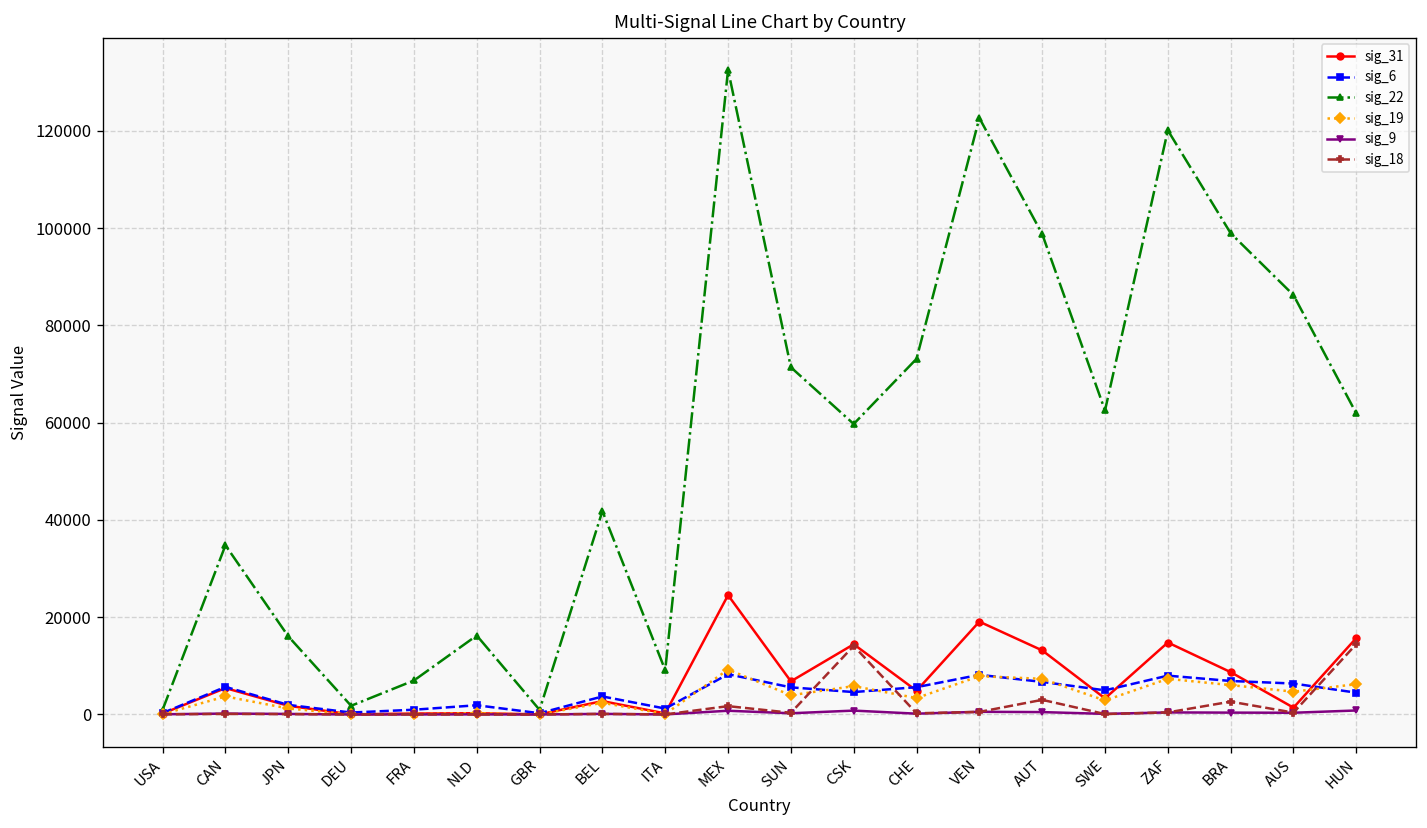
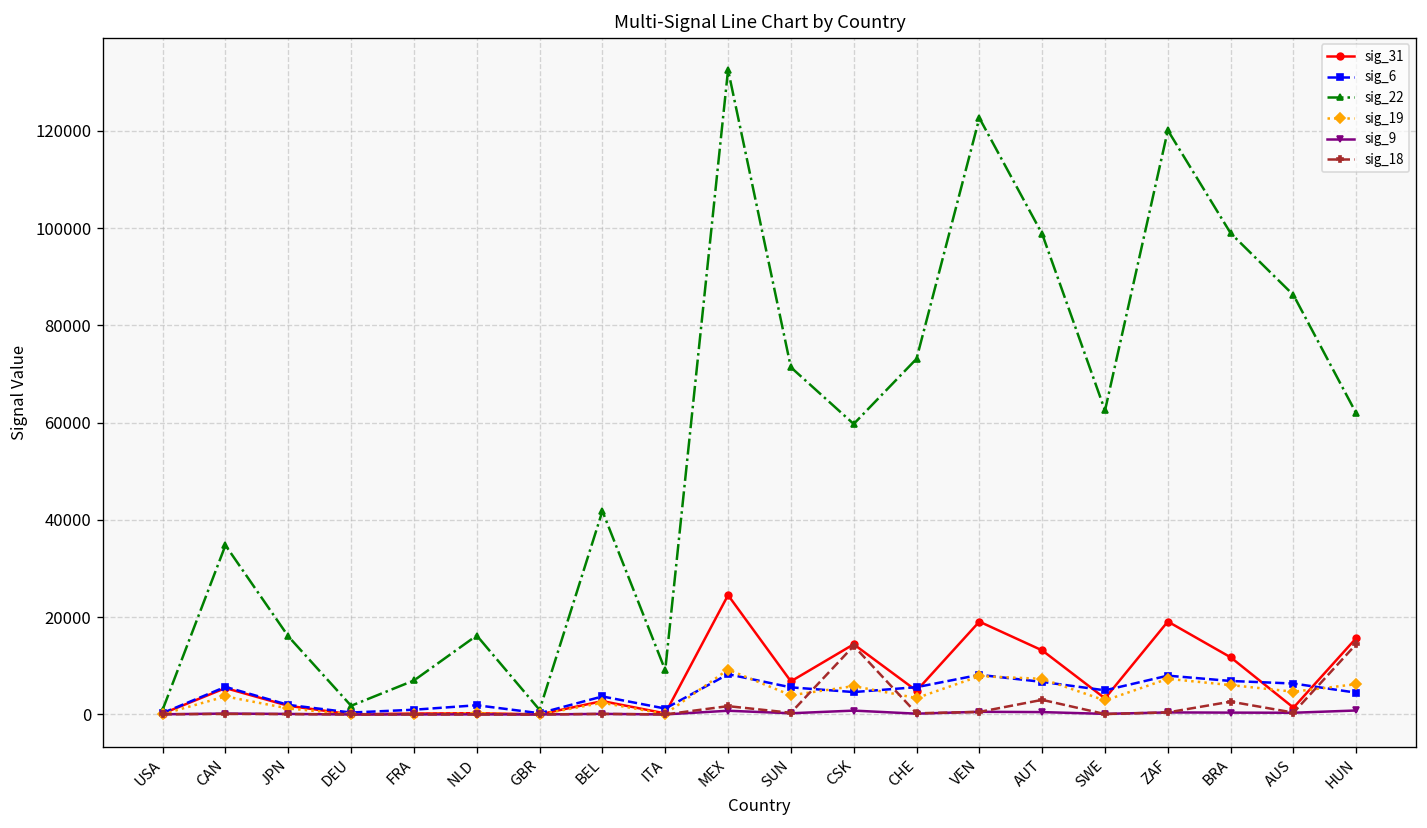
  {
    "sig_31": {
      "MEX": 25000,
      "SUN": 7000,
      "CHE": 5000,
      "VEN": 19000,
      "AUT": 13000,
-     "ZAF": 15000,
-     "BRA": 9000,
+     "ZAF": 19000,
+     "BRA": 12000,
      "AUS": 1000,
      "HUN": 16000
    },
    "sig_6": {
      "FRA": 1000,
      "NLD": 2000,
      "BEL": 4000,
      "ITA": 1000,
      "MEX": 8000,
      "SUN": 6000,
      "CSK": 5000,
      "CHE": 6000,
      "AUT": 7000,
      "SWE": 5000,
      "ZAF": 8000,
      "BRA": 7000,
      "AUS": 6000,
      "HUN": 4000
    },
    "sig_22": {
      "USA": 1000,
      "CAN": 35000,
      "JPN": 16000,
      "DEU": 2000,
      "FRA": 7000,
      "NLD": 16000,
      "GBR": 1000,
      "BEL": 42000,
      "ITA": 9000,
      "MEX": 133000,
      "SUN": 71000,
      "CSK": 60000,
      "CHE": 73000,
      "VEN": 123000,
      "AUT": 99000,
      "SWE": 62000,
      "ZAF": 120000,
      "BRA": 99000,
      "AUS": 86000,
      "HUN": 62000
    },
    "sig_19": {
      "CAN": 4000,
      "MEX": 9000,
      "SUN": 4000,
      "CSK": 6000,
      "CHE": 3000,
      "AUT": 7000,
      "ZAF": 7000,
      "BRA": 6000,
      "AUS": 5000,
      "HUN": 6000
    },
    "sig_9": {
      "MEX": 1000,
      "CSK": 1000,
      "AUT": 0,
      "BRA": 0,
      "HUN": 1000
    },
    "sig_18": {
      "MEX": 2000,
      "AUT": 3000,
      "BRA": 3000,
      "HUN": 14000
    }
  }
